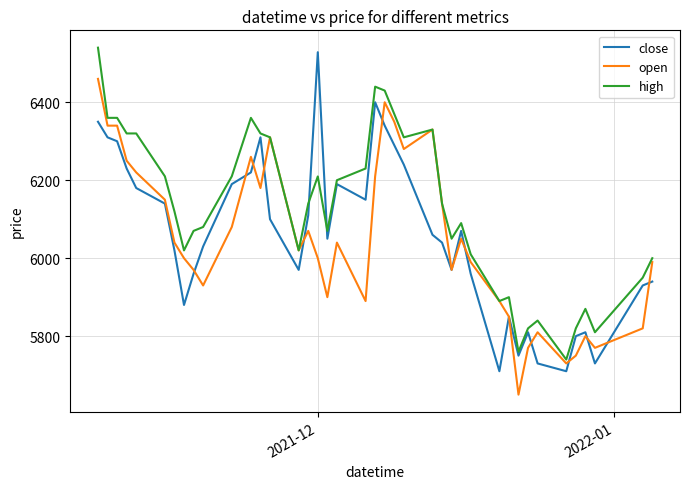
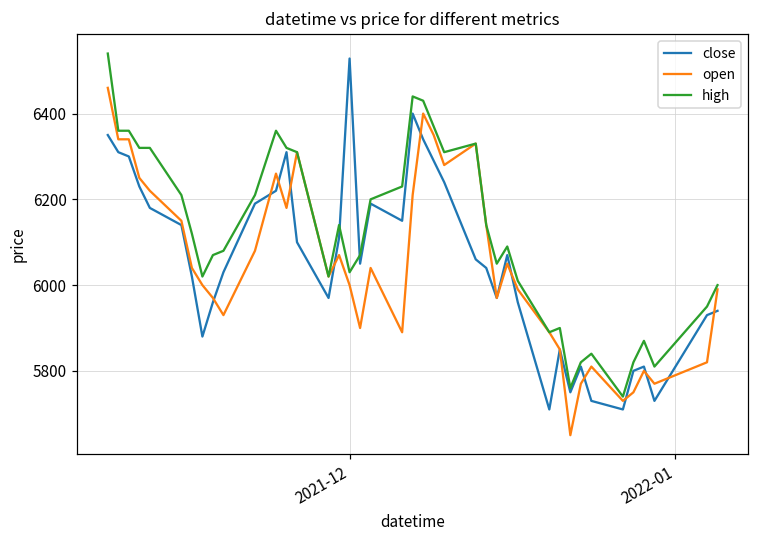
  {
    "close": {
      "2021-12": 6530
    },
    "open": {
      "2021-12": 6000
    },
    "high": {
-     "2021-12": 6210
+     "2021-12": 6030
    }
  }
